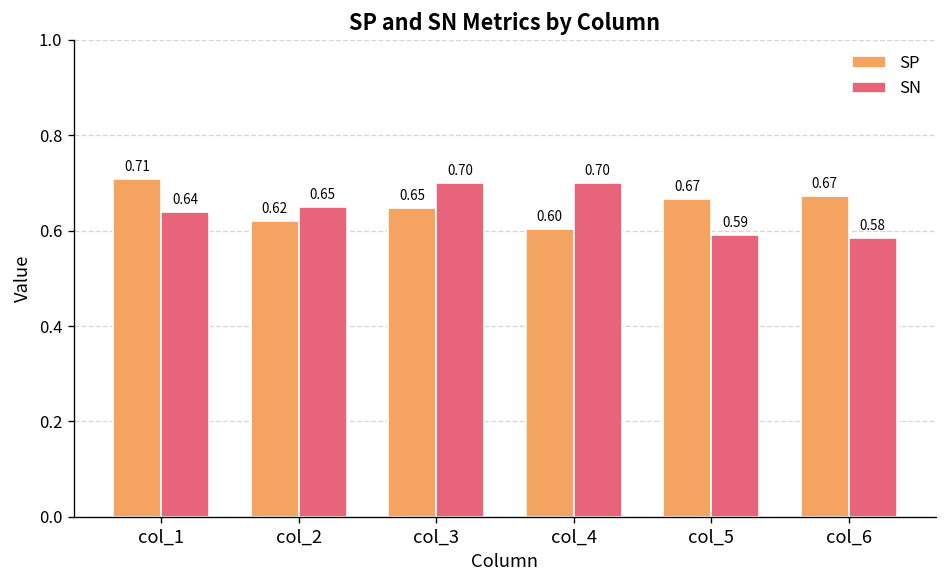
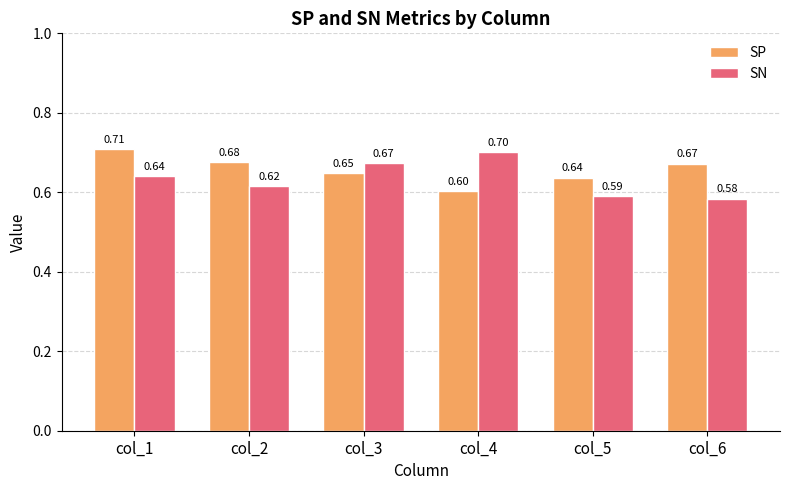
  {
    "SP": {
      "col_1": 0.71,
-     "col_2": 0.62,
+     "col_2": 0.68,
      "col_3": 0.65,
      "col_4": 0.60,
-     "col_5": 0.67,
+     "col_5": 0.64,
      "col_6": 0.67
    },
    "SN": {
      "col_1": 0.64,
-     "col_2": 0.65,
-     "col_3": 0.70,
+     "col_2": 0.62,
+     "col_3": 0.67,
      "col_4": 0.70,
      "col_5": 0.59,
      "col_6": 0.58
    }
  }
